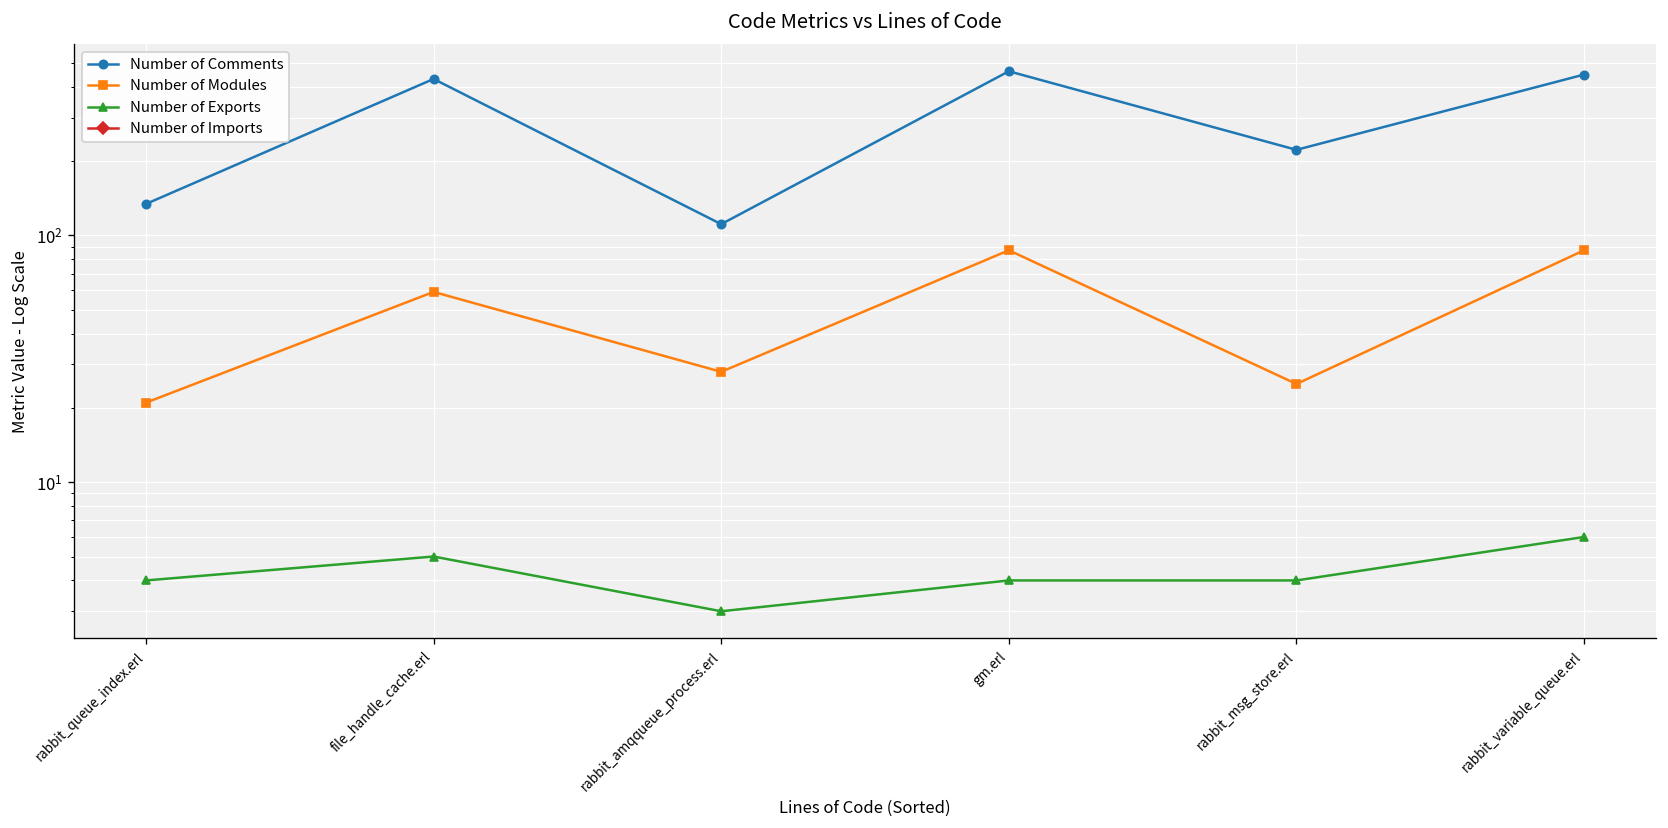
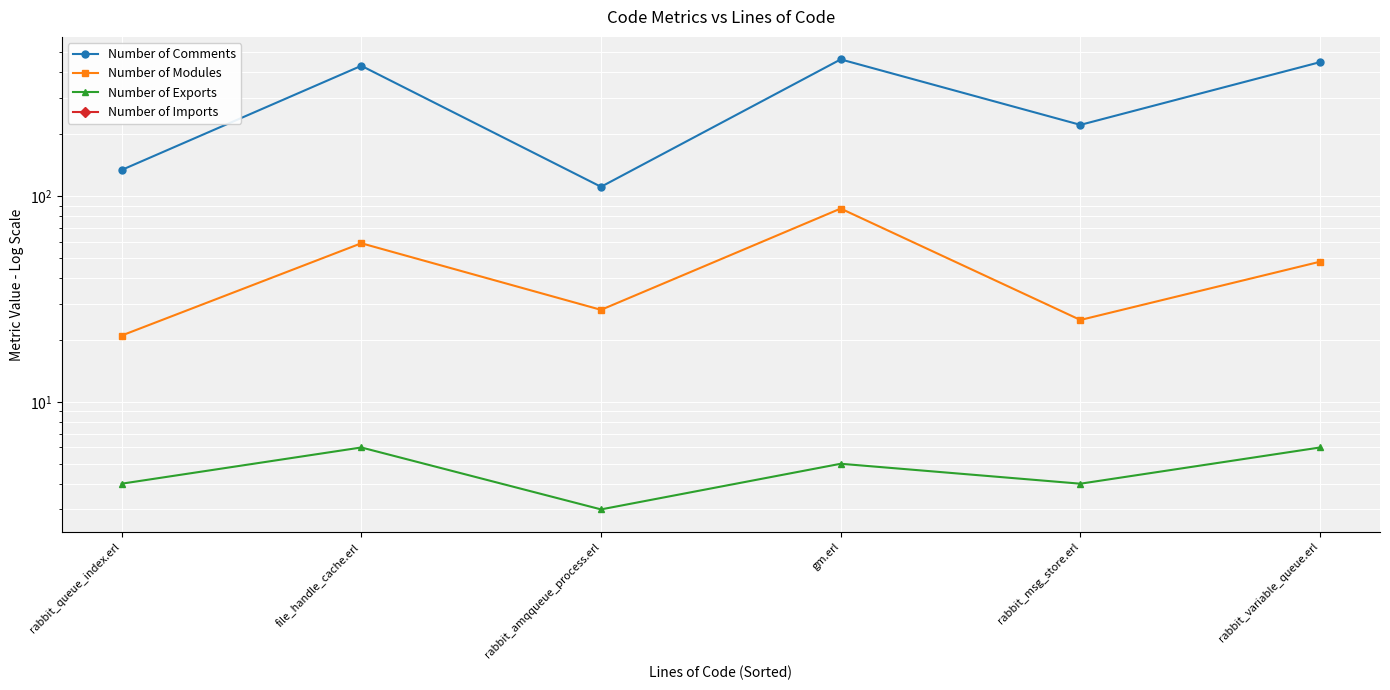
  {
    "Number of Comments": {
      "rabbit_queue_index.erl": 130,
      "file_handle_cache.erl": 430,
      "rabbit_amqqueue_process.erl": 110,
      "gm.erl": 460,
      "rabbit_msg_store.erl": 220,
      "rabbit_variable_queue.erl": 450
    },
    "Number of Modules": {
      "rabbit_queue_index.erl": 21,
      "file_handle_cache.erl": 59,
      "rabbit_amqqueue_process.erl": 28,
      "gm.erl": 87,
      "rabbit_msg_store.erl": 25,
-     "rabbit_variable_queue.erl": 87
+     "rabbit_variable_queue.erl": 48
    },
    "Number of Exports": {
      "rabbit_queue_index.erl": 4,
-     "file_handle_cache.erl": 5,
+     "file_handle_cache.erl": 6,
      "rabbit_amqqueue_process.erl": 3,
-     "gm.erl": 4,
+     "gm.erl": 5,
      "rabbit_msg_store.erl": 4,
      "rabbit_variable_queue.erl": 6
    }
  }
